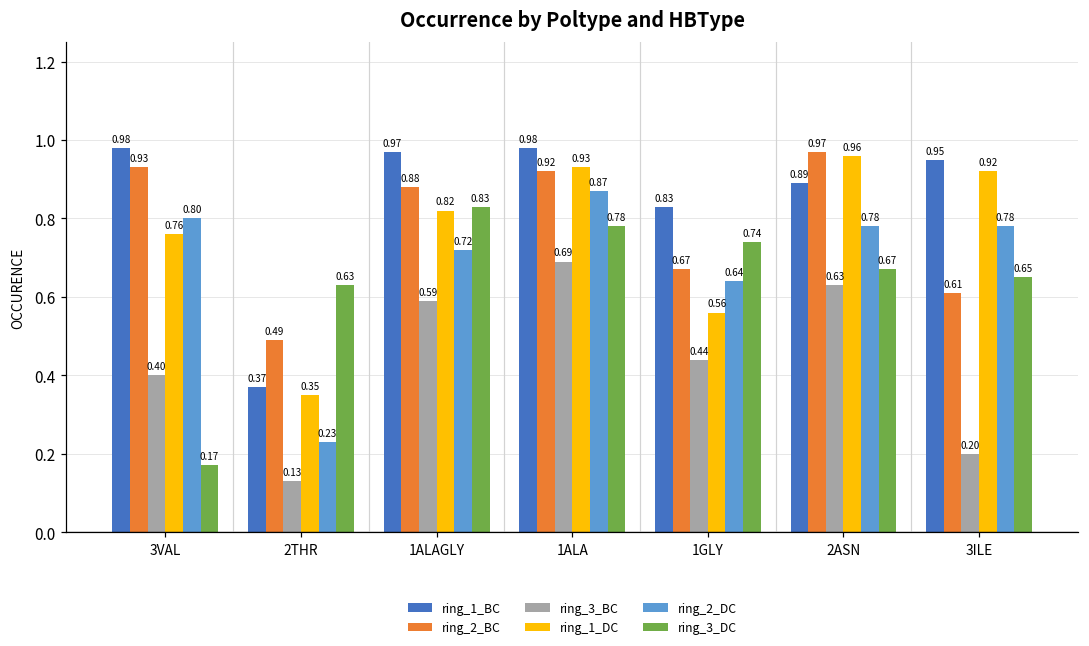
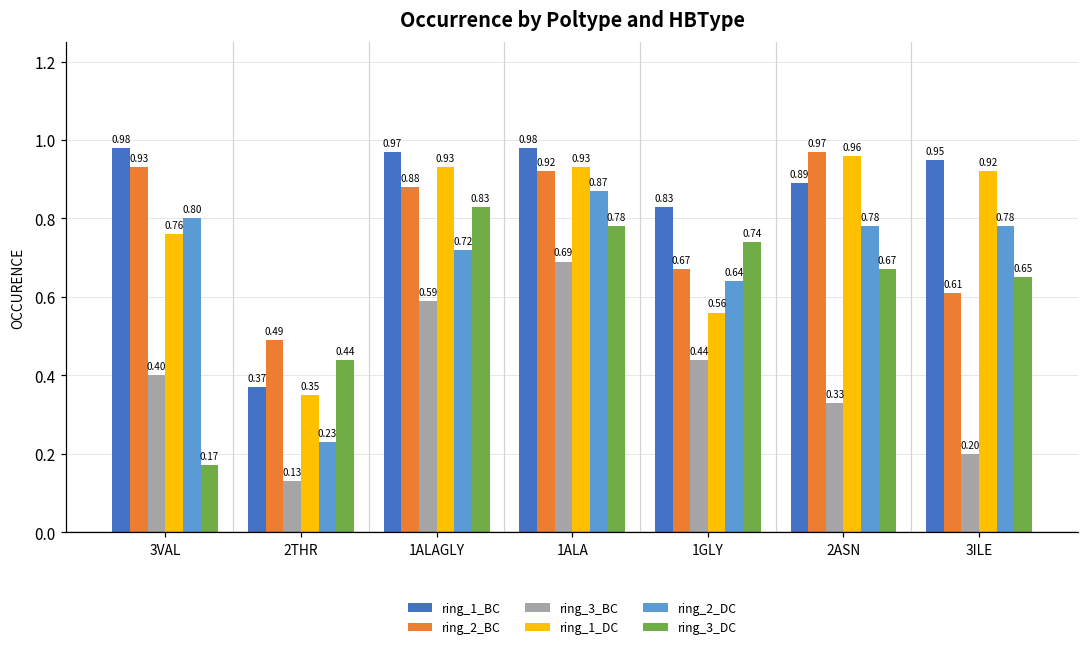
  {
    "ring_2_BC": {
      "3VAL": 0.93,
      "2THR": 0.49,
      "1ALAGLY": 0.88,
      "1ALA": 0.92,
      "1GLY": 0.67,
      "2ASN": 0.97,
      "3ILE": 0.61
    },
    "ring_3_BC": {
      "3VAL": 0.40,
      "2THR": 0.13,
      "1ALAGLY": 0.59,
      "1ALA": 0.69,
      "1GLY": 0.44,
-     "2ASN": 0.63,
+     "2ASN": 0.33,
      "3ILE": 0.20
    },
    "ring_1_DC": {
      "3VAL": 0.76,
      "2THR": 0.35,
-     "1ALAGLY": 0.82,
+     "1ALAGLY": 0.93,
      "1ALA": 0.93,
      "1GLY": 0.56,
      "2ASN": 0.96,
      "3ILE": 0.92
    },
    "ring_3_DC": {
      "3VAL": 0.17,
-     "2THR": 0.63,
+     "2THR": 0.44,
      "1ALAGLY": 0.83,
      "1ALA": 0.78,
      "1GLY": 0.74,
      "2ASN": 0.67,
      "3ILE": 0.65
    }
  }
